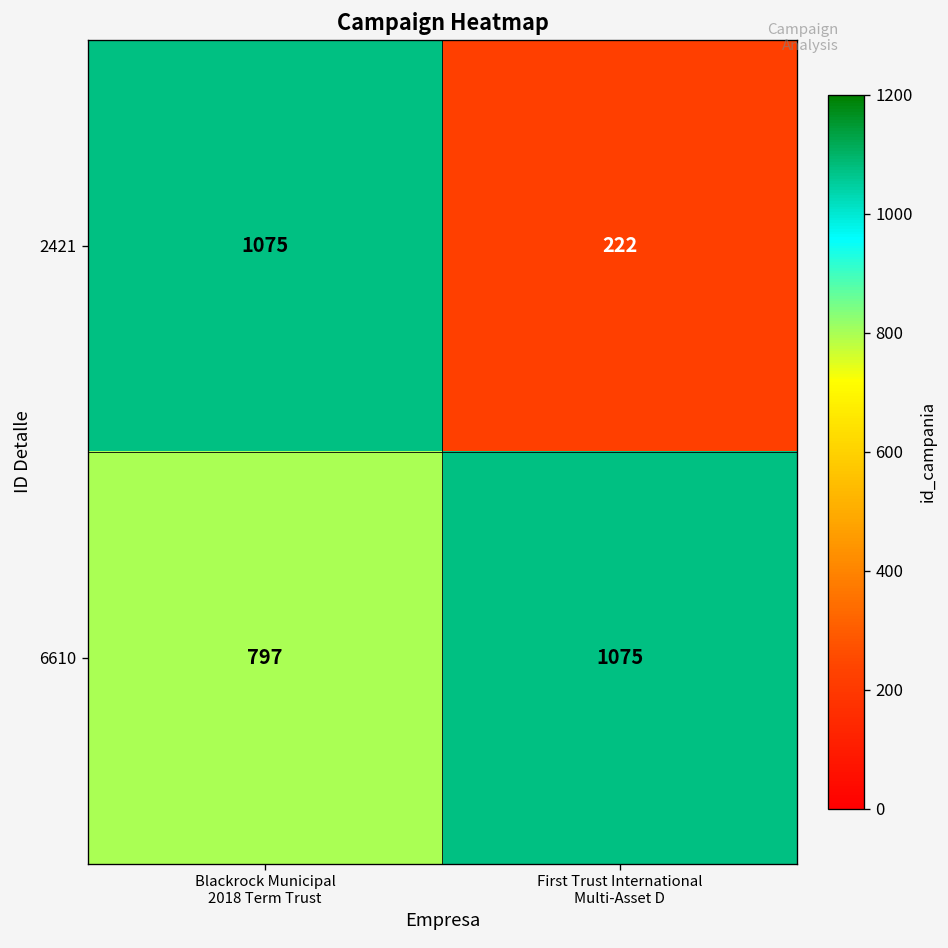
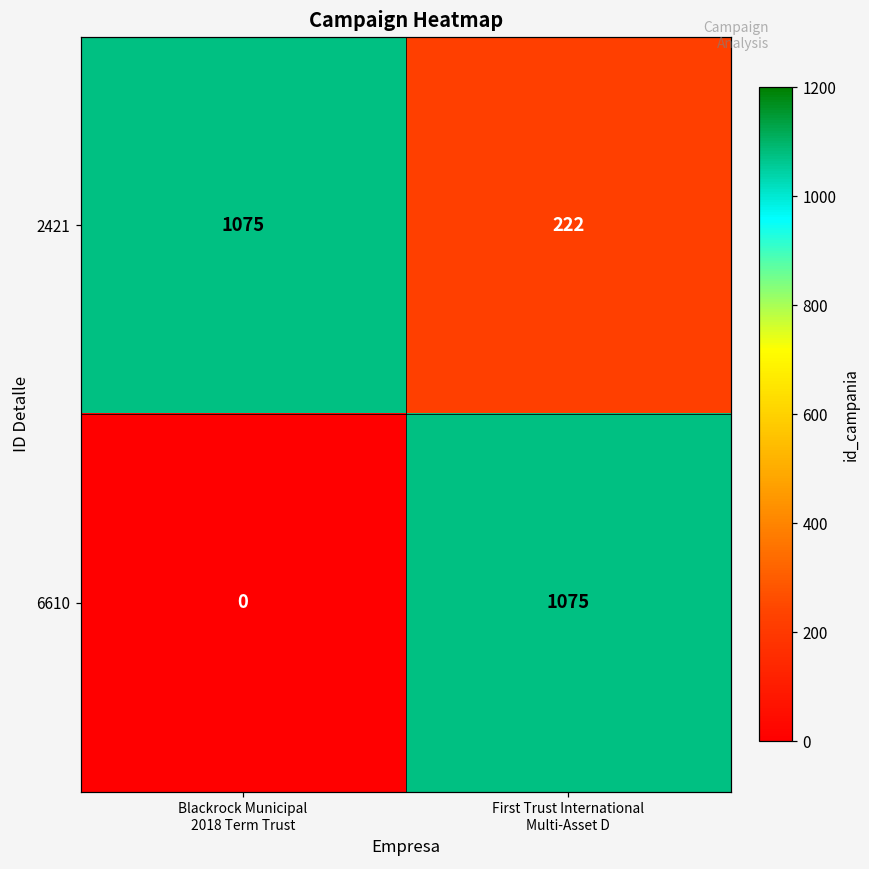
  {
    "2421": {
      "Blackrock Municipal 2018 Term Trust": 1075,
      "First Trust International Multi-Asset D": 222
    },
    "6610": {
-     "Blackrock Municipal 2018 Term Trust": 797,
+     "Blackrock Municipal 2018 Term Trust": 0,
      "First Trust International Multi-Asset D": 1075
    }
  }
